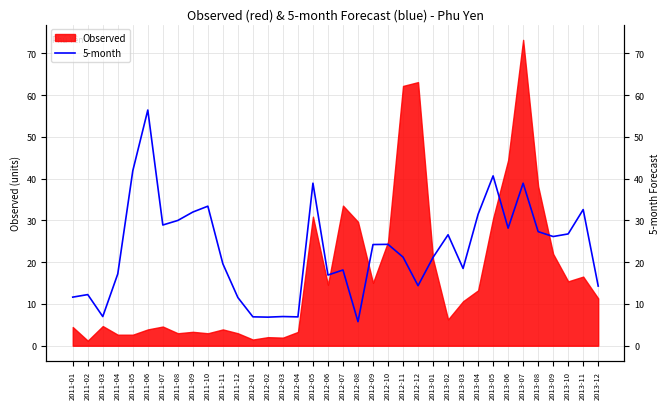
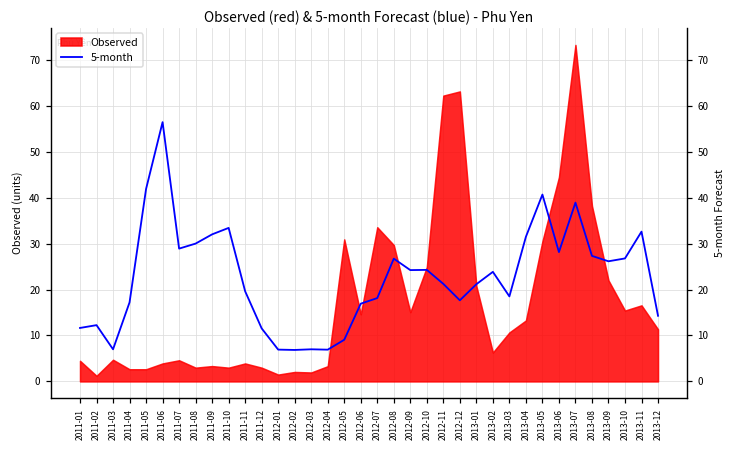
  {
    "5-month": {
      "2011-01": 12,
      "2011-02": 12,
      "2011-03": 7,
      "2011-04": 17,
      "2011-05": 42,
      "2011-06": 56,
      "2011-07": 29,
      "2011-08": 30,
      "2011-09": 32,
      "2011-10": 33,
      "2011-11": 20,
      "2011-12": 12,
      "2012-01": 7,
      "2012-02": 7,
      "2012-03": 7,
      "2012-04": 7,
-     "2012-05": 39,
+     "2012-05": 9,
      "2012-06": 17,
      "2012-07": 18,
-     "2012-08": 6,
+     "2012-08": 27,
      "2012-09": 24,
      "2012-11": 21,
-     "2012-12": 14,
-     "2013-02": 27,
+     "2012-12": 18,
+     "2013-02": 24,
      "2013-03": 19,
      "2013-04": 31,
      "2013-05": 41,
      "2013-06": 28,
      "2013-07": 39,
      "2013-08": 27,
      "2013-09": 26,
      "2013-10": 27,
      "2013-11": 33,
      "2013-12": 14
    },
    "Observed": {
      "2011-01": 4,
      "2011-02": 1,
      "2011-03": 5,
      "2011-04": 3,
      "2011-05": 3,
      "2011-06": 4,
      "2011-07": 5,
      "2011-08": 3,
      "2011-09": 3,
      "2011-10": 3,
      "2011-11": 4,
      "2011-12": 3,
      "2012-01": 1,
      "2012-02": 2,
      "2012-03": 2,
      "2012-04": 3,
      "2012-05": 31,
      "2012-06": 15,
      "2012-07": 34,
      "2012-08": 30,
      "2012-09": 15,
      "2012-11": 62,
      "2012-12": 63,
      "2013-02": 6,
      "2013-03": 11,
      "2013-04": 13,
      "2013-05": 30,
      "2013-06": 44,
      "2013-07": 73,
      "2013-08": 38,
      "2013-09": 22,
      "2013-10": 15,
      "2013-11": 17,
      "2013-12": 11
    }
  }
